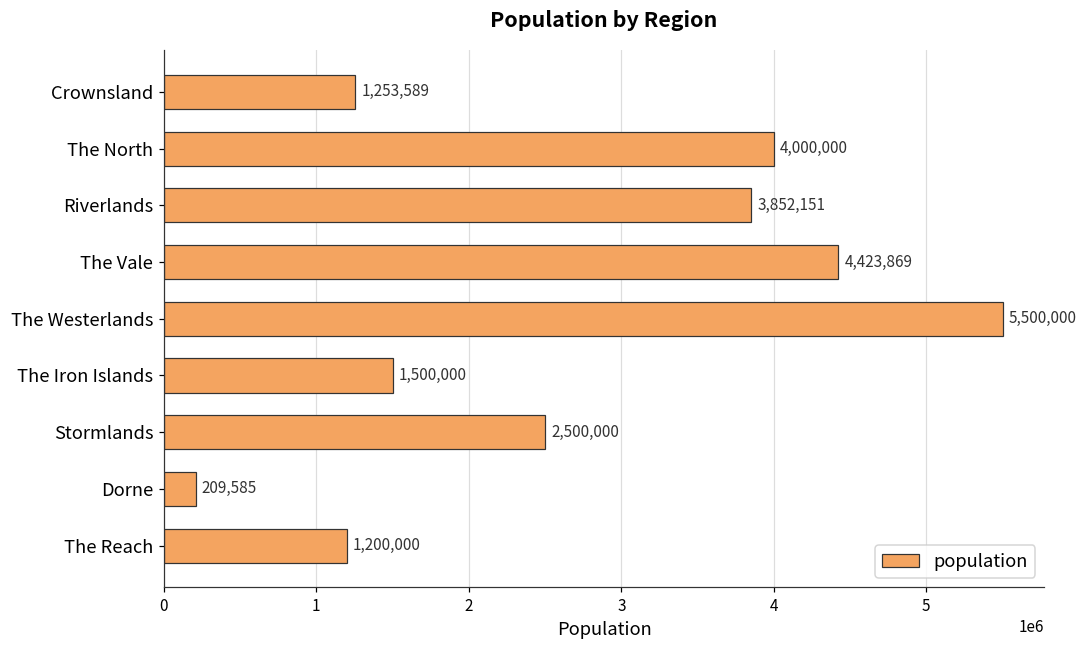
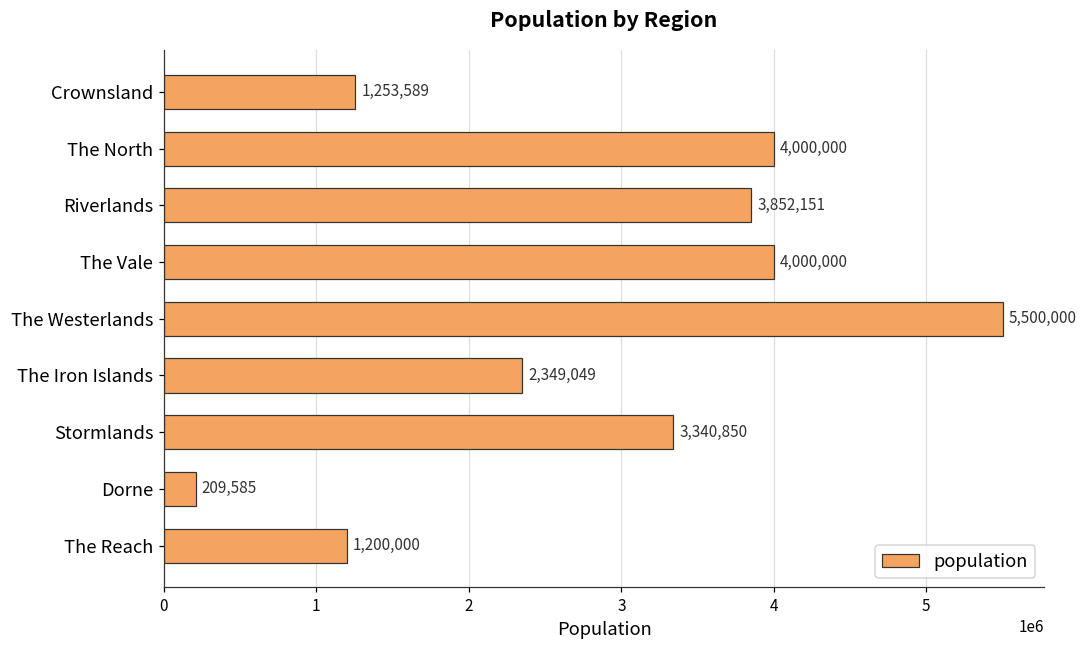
  {
    "Crownsland": "1,253,589",
    "The North": "4,000,000",
    "Riverlands": "3,852,151",
-   "The Vale": "4,423,869",
+   "The Vale": "4,000,000",
    "The Westerlands": "5,500,000",
-   "The Iron Islands": "1,500,000",
-   "Stormlands": "2,500,000",
+   "The Iron Islands": "2,349,049",
+   "Stormlands": "3,340,850",
    "Dorne": "209,585",
    "The Reach": "1,200,000"
  }
